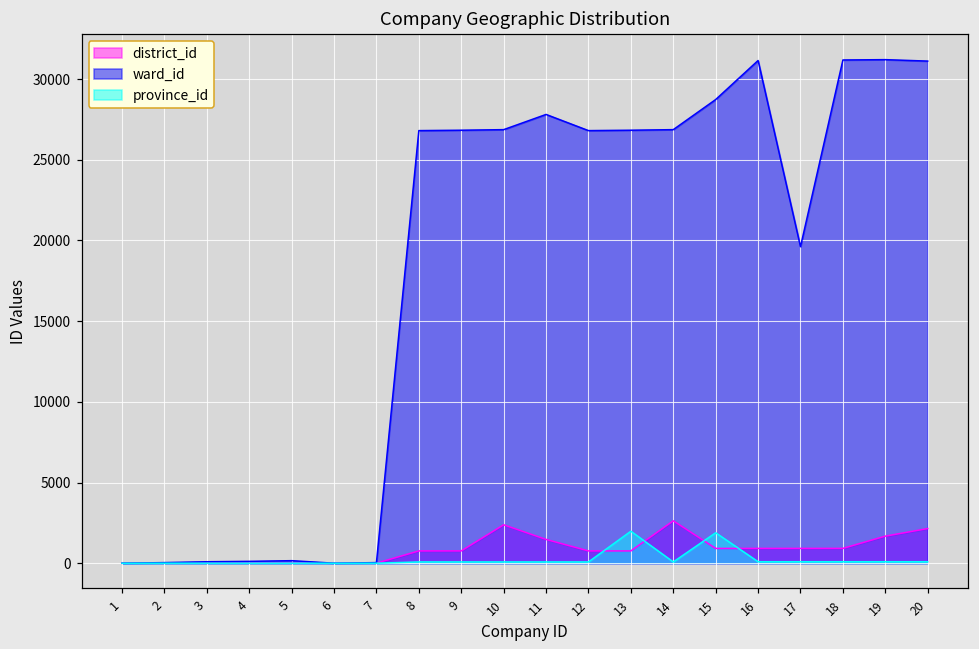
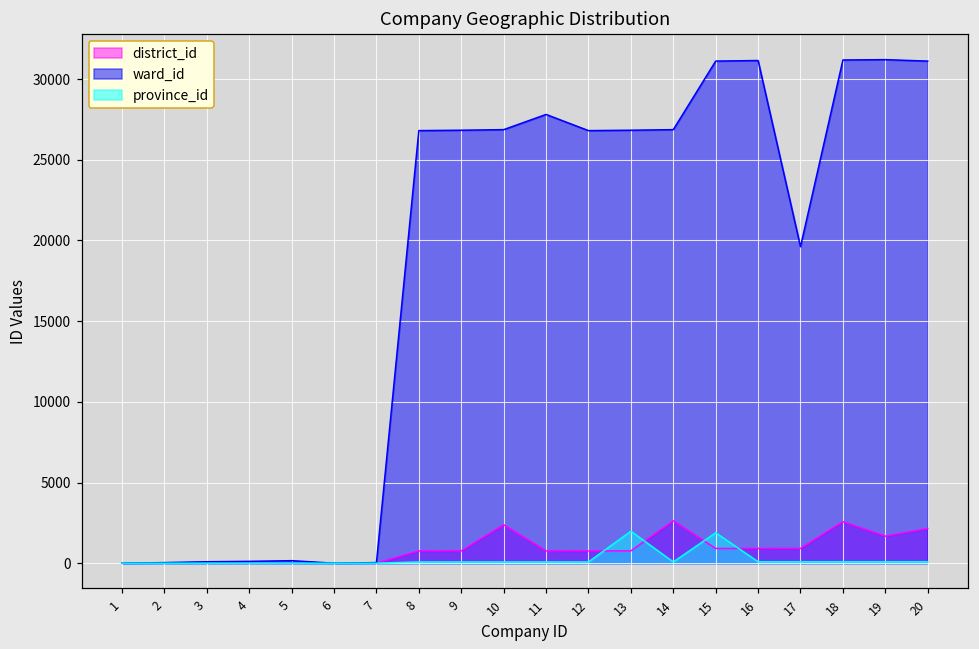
  {
    "district_id": {
      "8": 800,
      "9": 800,
      "10": 2400,
-     "11": 1500,
+     "11": 800,
      "12": 800,
      "13": 800,
      "14": 2600,
      "15": 900,
      "16": 900,
      "17": 900,
-     "18": 900,
+     "18": 2600,
      "19": 1700,
      "20": 2100
    },
    "ward_id": {
      "8": 26800,
      "9": 26800,
      "10": 26900,
      "11": 27800,
      "12": 26800,
      "13": 26800,
      "14": 26900,
-     "15": 28700,
+     "15": 31100,
      "16": 31200,
      "17": 19600,
      "18": 31200,
      "19": 31200,
      "20": 31100
    },
    "province_id": {
      "8": 100,
      "9": 100,
      "10": 100,
      "11": 100,
      "12": 100,
      "13": 2000,
      "14": 100,
      "15": 1900,
      "16": 100,
      "17": 100,
      "18": 100,
      "19": 100,
      "20": 100
    }
  }
